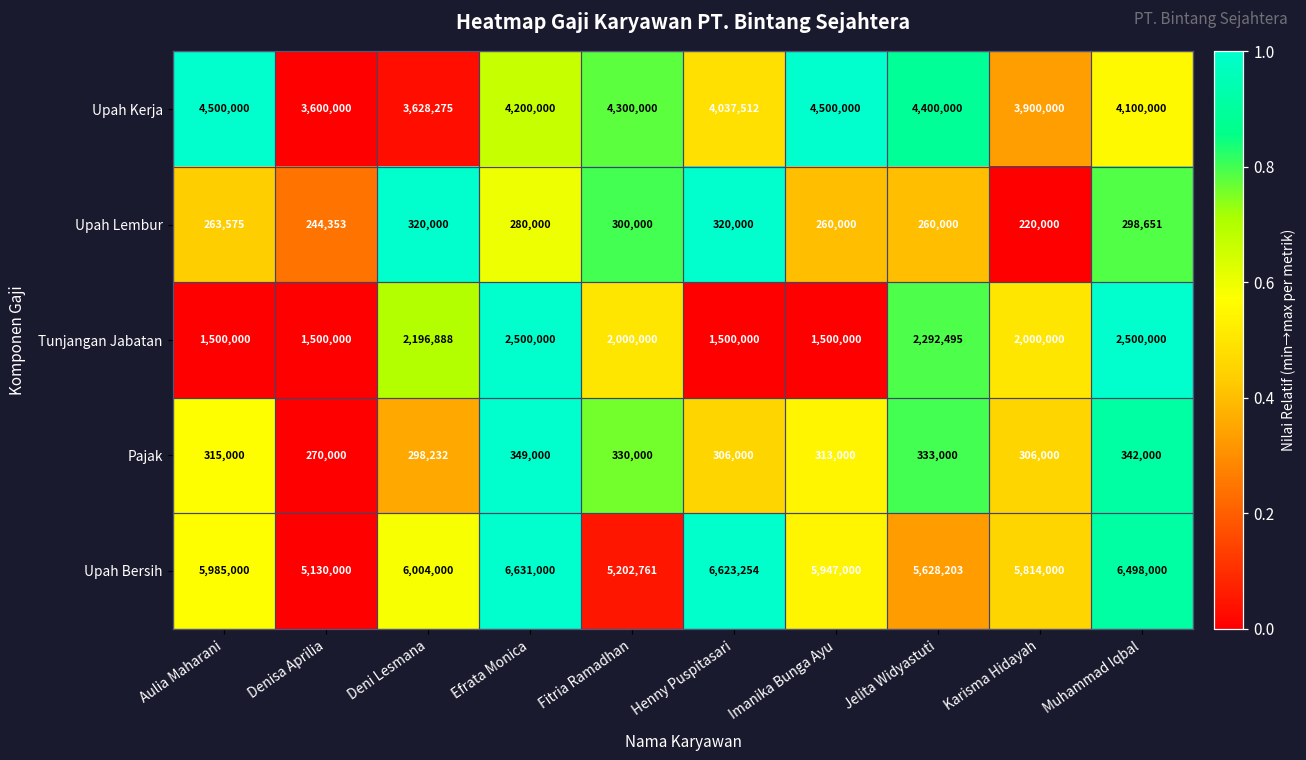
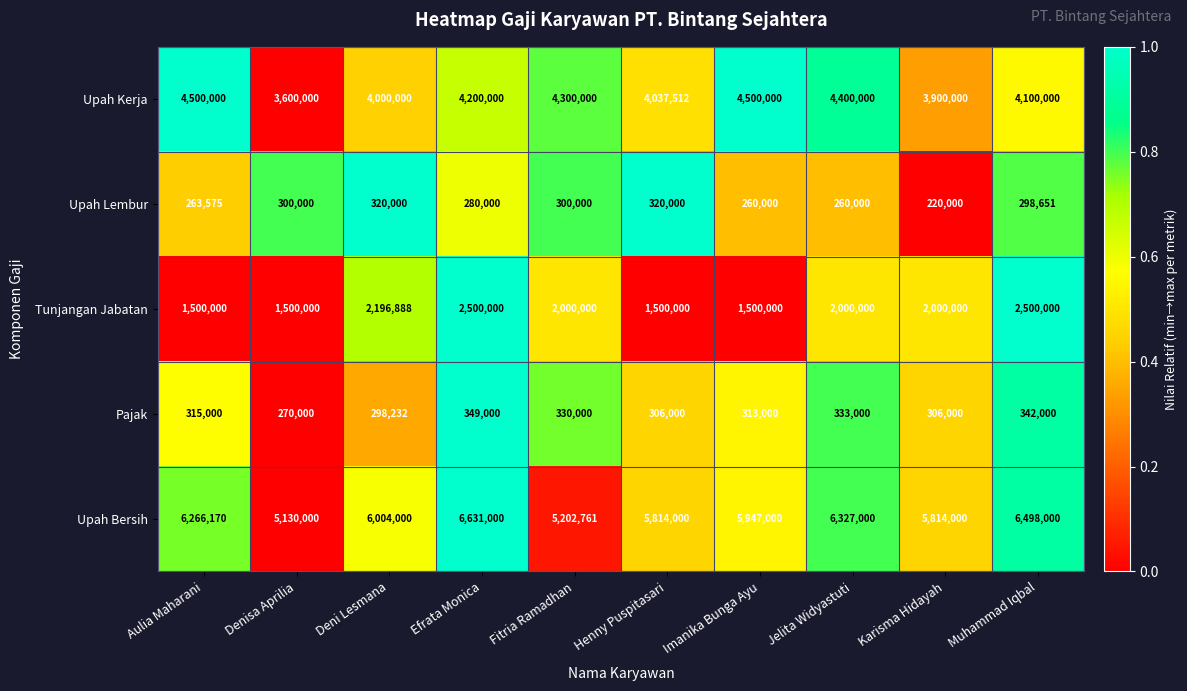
  {
    "Upah Kerja": {
      "Aulia Maharani": "4,500,000",
      "Denisa Aprilia": "3,600,000",
-     "Deni Lesmana": "3,628,275",
+     "Deni Lesmana": "4,000,000",
      "Efrata Monica": "4,200,000",
      "Fitria Ramadhan": "4,300,000",
      "Henny Puspitasari": "4,037,512",
      "Imanika Bunga Ayu": "4,500,000",
      "Jelita Widyastuti": "4,400,000",
      "Karisma Hidayah": "3,900,000",
      "Muhammad Iqbal": "4,100,000"
    },
    "Upah Lembur": {
      "Aulia Maharani": "263,575",
-     "Denisa Aprilia": "244,353",
+     "Denisa Aprilia": "300,000",
      "Deni Lesmana": "320,000",
      "Efrata Monica": "280,000",
      "Fitria Ramadhan": "300,000",
      "Henny Puspitasari": "320,000",
      "Imanika Bunga Ayu": "260,000",
      "Jelita Widyastuti": "260,000",
      "Karisma Hidayah": "220,000",
      "Muhammad Iqbal": "298,651"
    },
    "Tunjangan Jabatan": {
      "Aulia Maharani": "1,500,000",
      "Denisa Aprilia": "1,500,000",
      "Deni Lesmana": "2,196,888",
      "Efrata Monica": "2,500,000",
      "Fitria Ramadhan": "2,000,000",
      "Henny Puspitasari": "1,500,000",
      "Imanika Bunga Ayu": "1,500,000",
-     "Jelita Widyastuti": "2,292,495",
+     "Jelita Widyastuti": "2,000,000",
      "Karisma Hidayah": "2,000,000",
      "Muhammad Iqbal": "2,500,000"
    },
    "Pajak": {
      "Aulia Maharani": "315,000",
      "Denisa Aprilia": "270,000",
      "Deni Lesmana": "298,232",
      "Efrata Monica": "349,000",
      "Fitria Ramadhan": "330,000",
      "Henny Puspitasari": "306,000",
      "Imanika Bunga Ayu": "313,000",
      "Jelita Widyastuti": "333,000",
      "Karisma Hidayah": "306,000",
      "Muhammad Iqbal": "342,000"
    },
    "Upah Bersih": {
-     "Aulia Maharani": "5,985,000",
+     "Aulia Maharani": "6,266,170",
      "Denisa Aprilia": "5,130,000",
      "Deni Lesmana": "6,004,000",
      "Efrata Monica": "6,631,000",
      "Fitria Ramadhan": "5,202,761",
-     "Henny Puspitasari": "6,623,254",
+     "Henny Puspitasari": "5,814,000",
      "Imanika Bunga Ayu": "5,947,000",
-     "Jelita Widyastuti": "5,628,203",
+     "Jelita Widyastuti": "6,327,000",
      "Karisma Hidayah": "5,814,000",
      "Muhammad Iqbal": "6,498,000"
    }
  }
